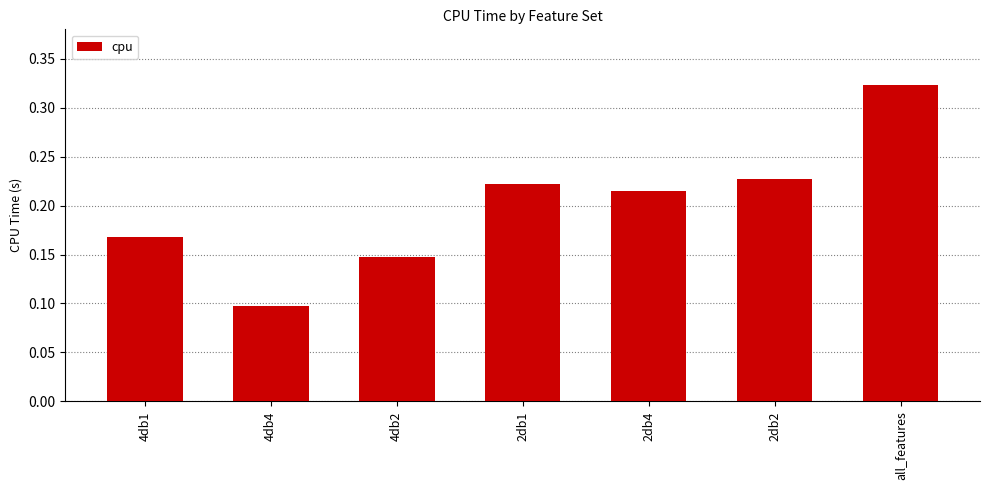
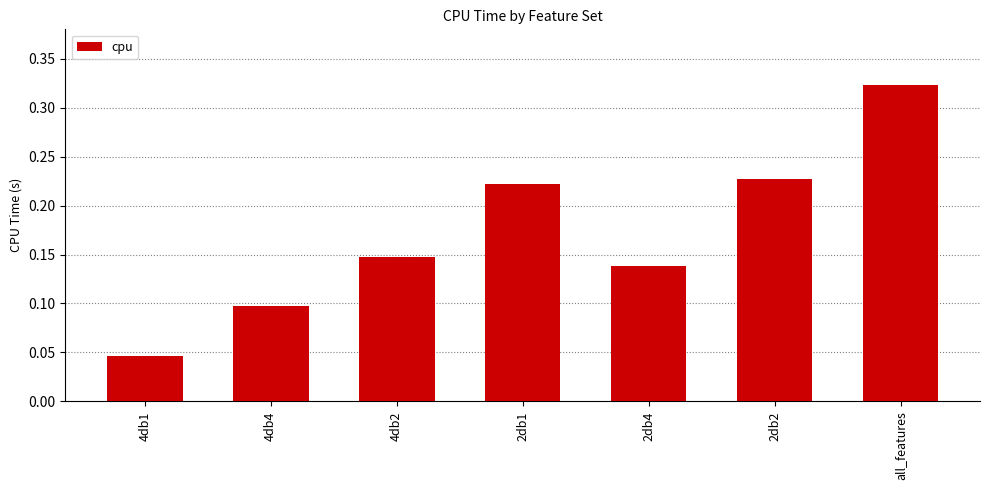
  {
-   "4db1": 0.17,
+   "4db1": 0.05,
    "4db4": 0.10,
    "4db2": 0.15,
    "2db1": 0.22,
-   "2db4": 0.21,
+   "2db4": 0.14,
    "2db2": 0.23,
    "all_features": 0.32
  }
